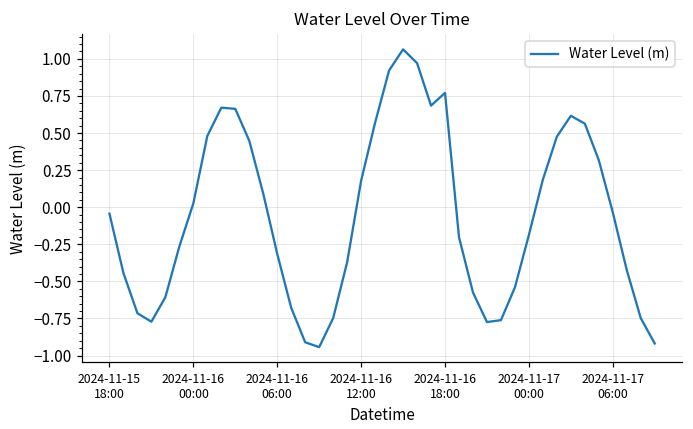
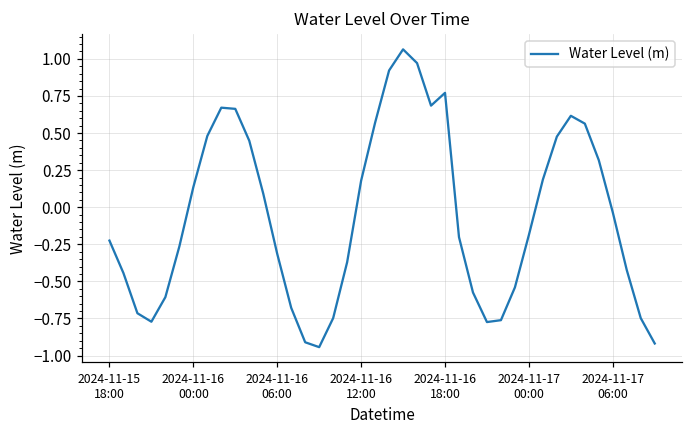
  {
-   "2024-11-15 18:00": -0.04,
-   "2024-11-16 00:00": 0.03,
+   "2024-11-15 18:00": -0.23,
+   "2024-11-16 00:00": 0.14,
    "2024-11-16 06:00": -0.31,
    "2024-11-16 12:00": 0.18,
    "2024-11-16 18:00": 0.77,
    "2024-11-17 00:00": -0.19,
    "2024-11-17 06:00": -0.04
  }
